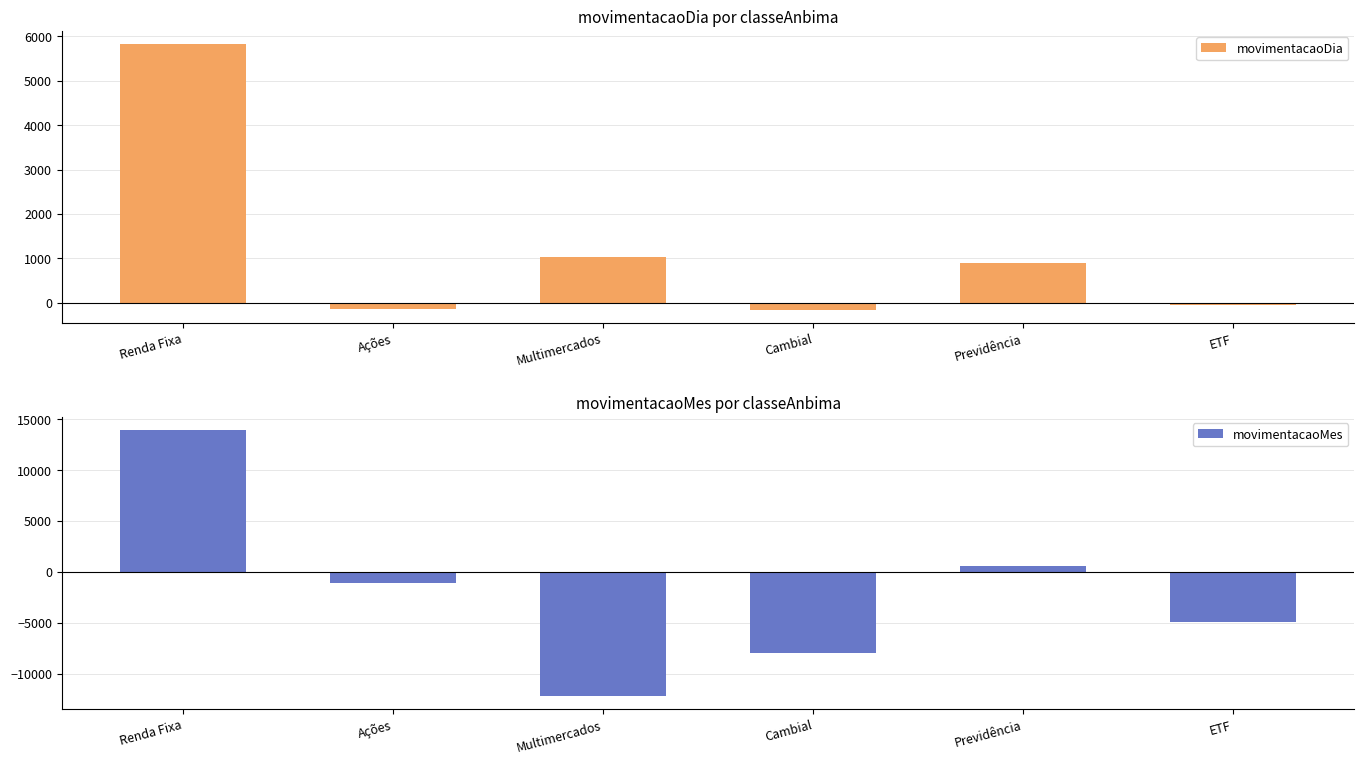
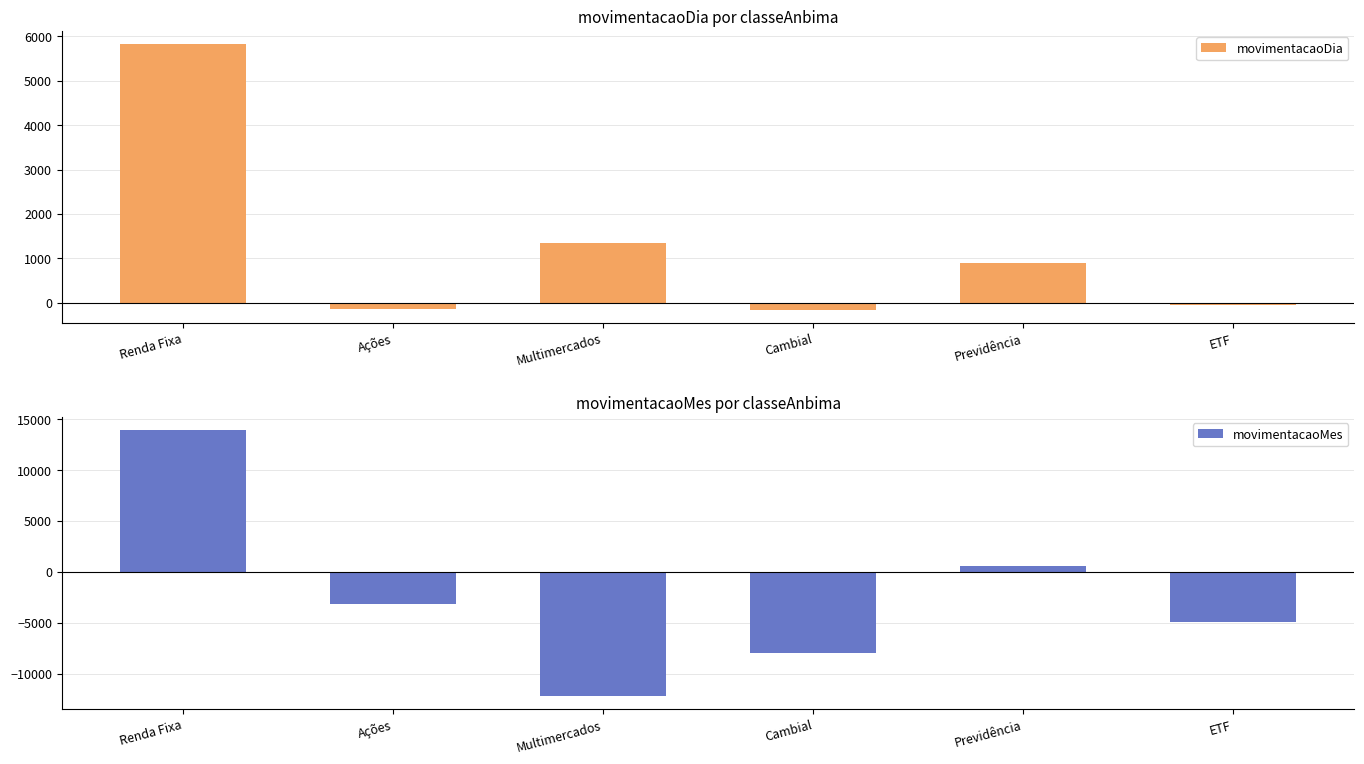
  {
    "movimentacaoDia por classeAnbima": {
      "Renda Fixa": 5800,
      "Ações": -100,
-     "Multimercados": 1000,
+     "Multimercados": 1300,
      "Cambial": -200,
      "Previdência": 900
    },
    "movimentacaoMes por classeAnbima": {
      "Renda Fixa": 13900,
-     "Ações": -1100,
+     "Ações": -3200,
      "Multimercados": -12200,
      "Cambial": -8000,
      "Previdência": 600,
      "ETF": -4900
    }
  }
